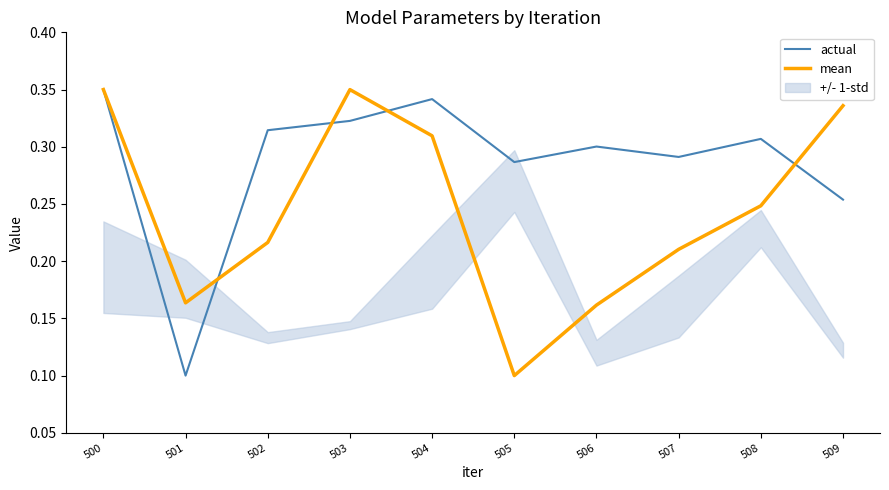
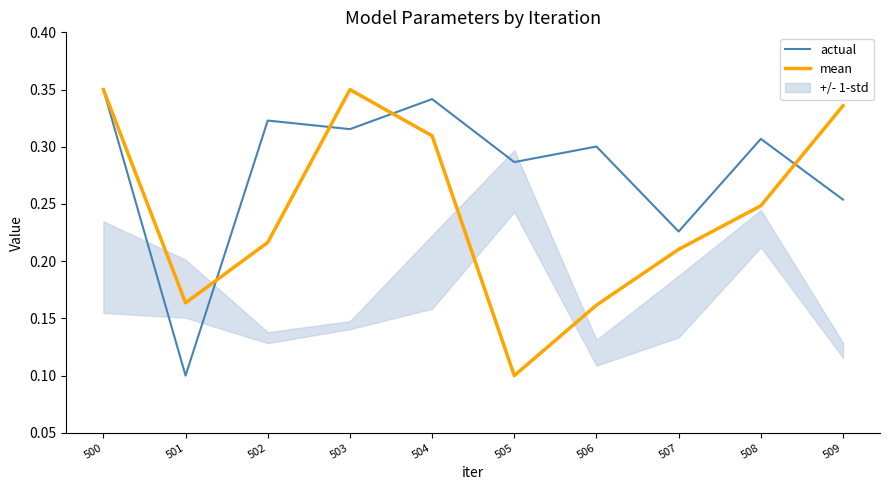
  {
    "actual": {
      "501": 0.100,
-     "502": 0.314,
-     "503": 0.323,
+     "502": 0.323,
+     "503": 0.315,
      "504": 0.342,
      "505": 0.287,
      "506": 0.300,
-     "507": 0.291,
+     "507": 0.226,
      "508": 0.307,
      "509": 0.254
    },
    "mean": {
      "501": 0.164,
      "502": 0.216,
      "503": 0.350,
      "504": 0.310,
      "505": 0.100,
      "506": 0.162,
      "507": 0.210,
      "508": 0.248,
      "509": 0.336
    }
  }
